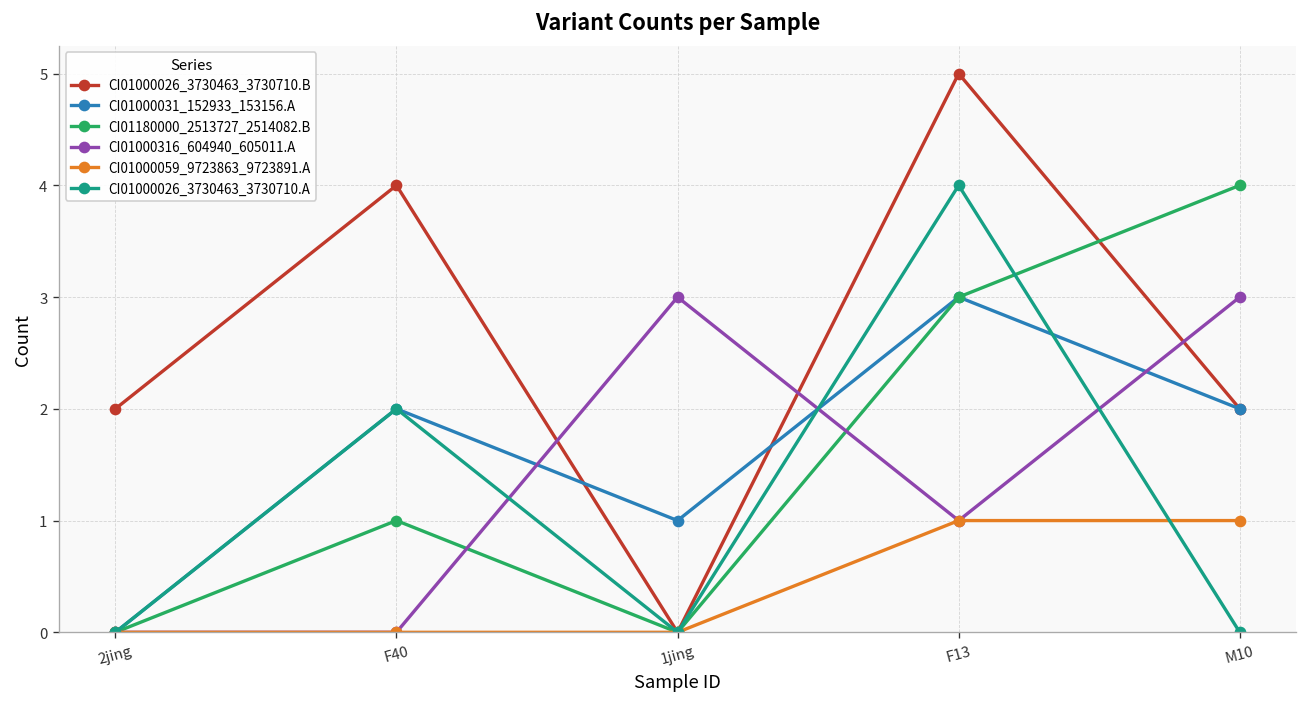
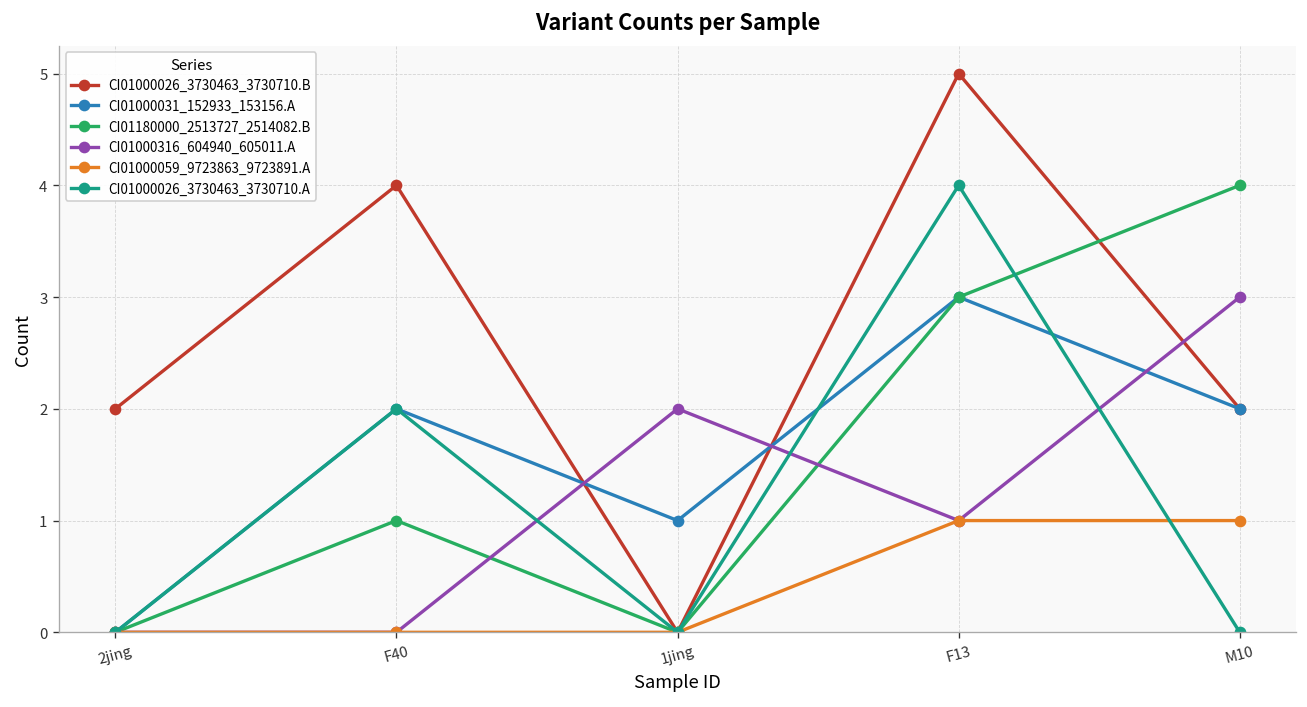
  {
    "CI01000026_3730463_3730710.B": {
      "2jing": 2,
      "F40": 4,
      "F13": 5
    },
    "CI01000031_152933_153156.A": {
      "1jing": 1
    },
    "CI01000316_604940_605011.A": {
-     "1jing": 3,
+     "1jing": 2,
      "M10": 3
    },
    "CI01000059_9723863_9723891.A": {
      "M10": 1
    }
  }
